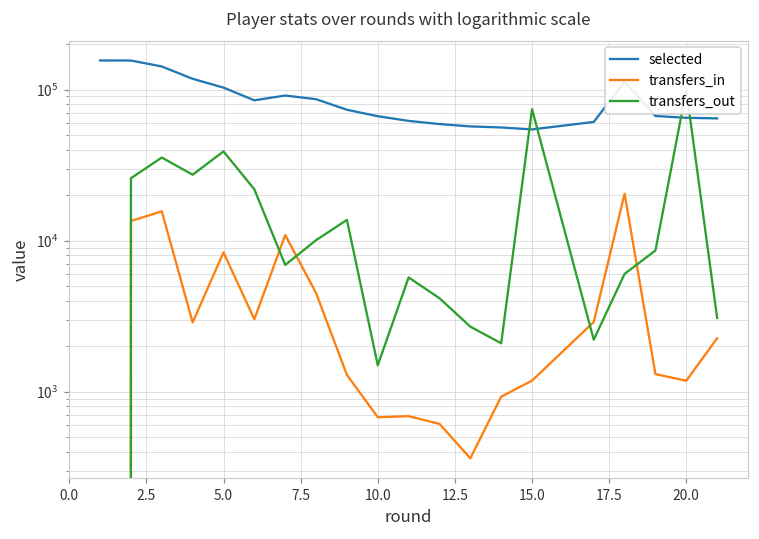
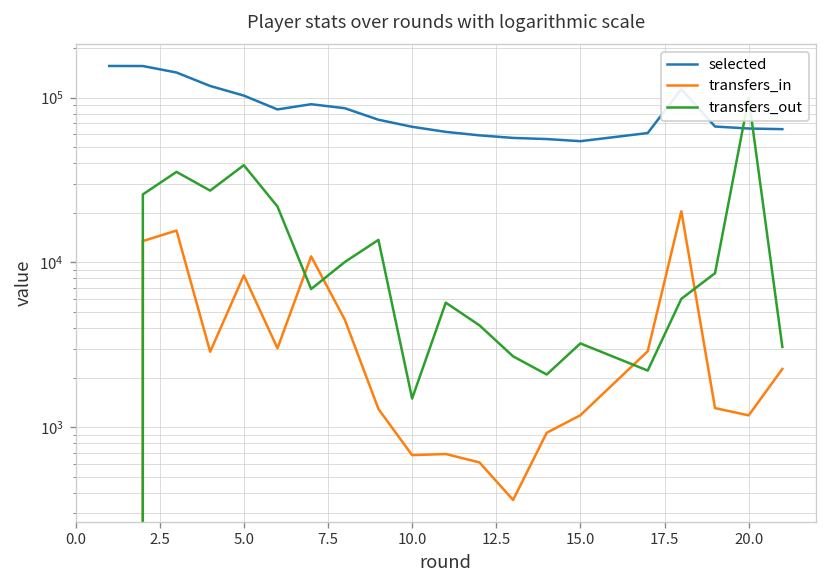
  {
    "selected": {
      "5.0": 100000,
      "10.0": 70000,
      "15.0": 54000,
      "20.0": 70000
    },
    "transfers_in": {
      "5.0": 8000,
      "10.0": 700,
      "15.0": 1200,
      "20.0": 1200
    },
    "transfers_out": {
      "5.0": 39000,
      "10.0": 1500,
-     "15.0": 70000
+     "15.0": 3200
    }
  }
